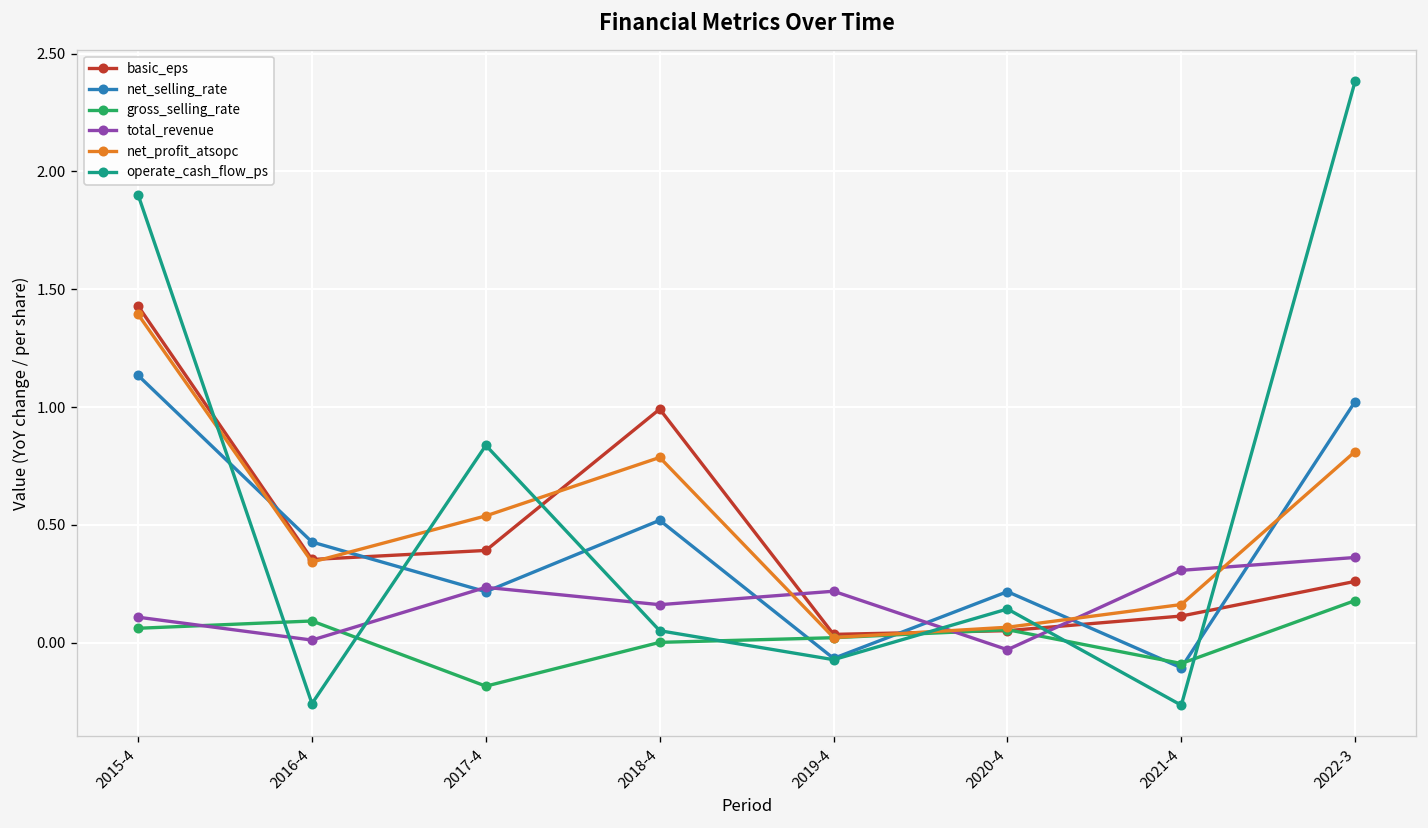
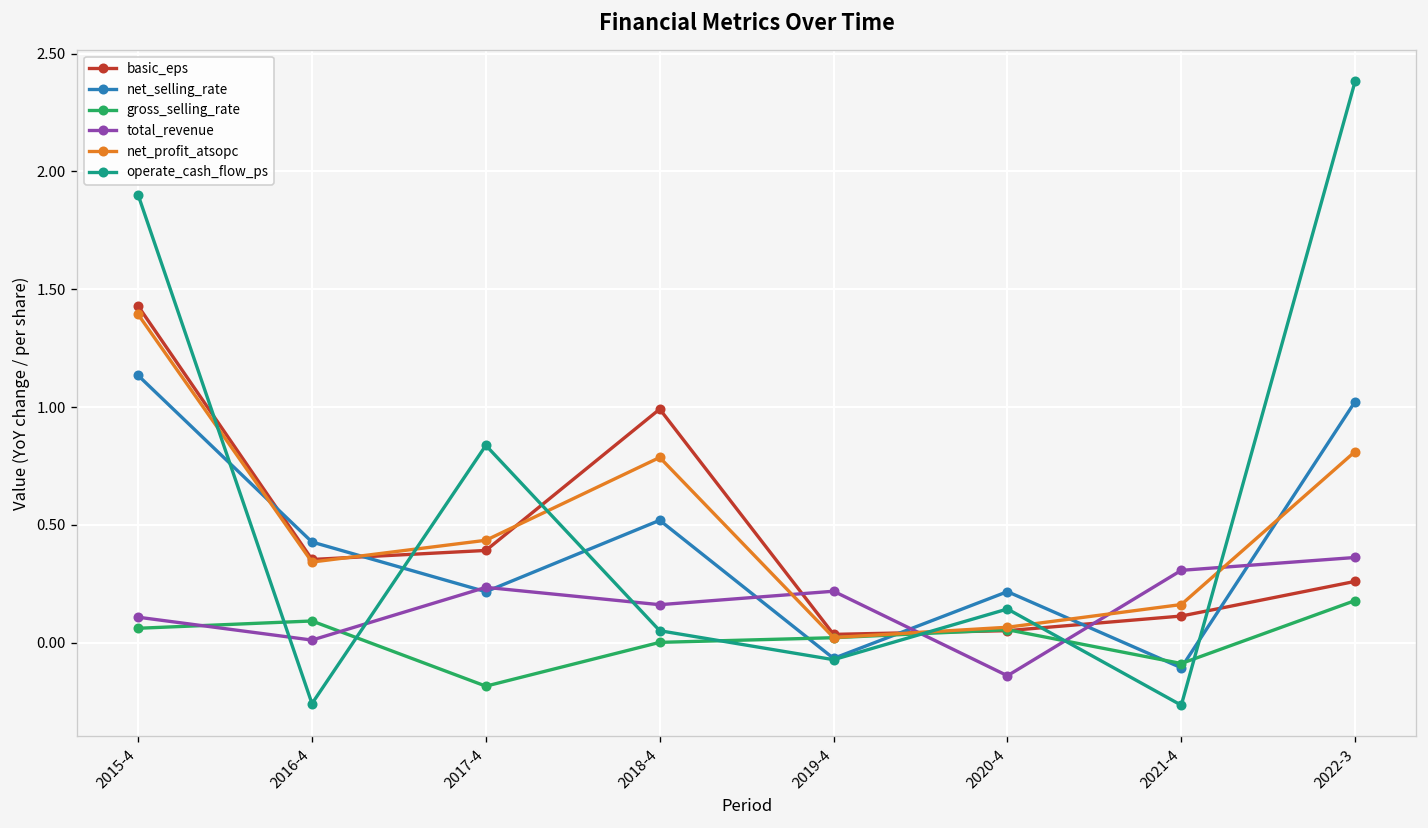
  {
    "basic_eps": {
      "2015-4": 1.43,
      "2017-4": 0.39,
      "2018-4": 0.99,
      "2019-4": 0.04,
      "2021-4": 0.11,
      "2022-3": 0.26
    },
    "net_selling_rate": {
      "2015-4": 1.13,
      "2016-4": 0.43,
      "2017-4": 0.22,
      "2018-4": 0.52,
      "2020-4": 0.22,
      "2021-4": -0.11,
      "2022-3": 1.02
    },
    "total_revenue": {
      "2015-4": 0.11,
      "2016-4": 0.01,
      "2017-4": 0.23,
      "2018-4": 0.16,
      "2019-4": 0.22,
-     "2020-4": -0.03,
+     "2020-4": -0.14,
      "2021-4": 0.31,
      "2022-3": 0.36
    },
    "net_profit_atsopc": {
      "2015-4": 1.39,
-     "2017-4": 0.54,
+     "2017-4": 0.43,
      "2018-4": 0.79,
      "2021-4": 0.16,
      "2022-3": 0.81
    }
  }
